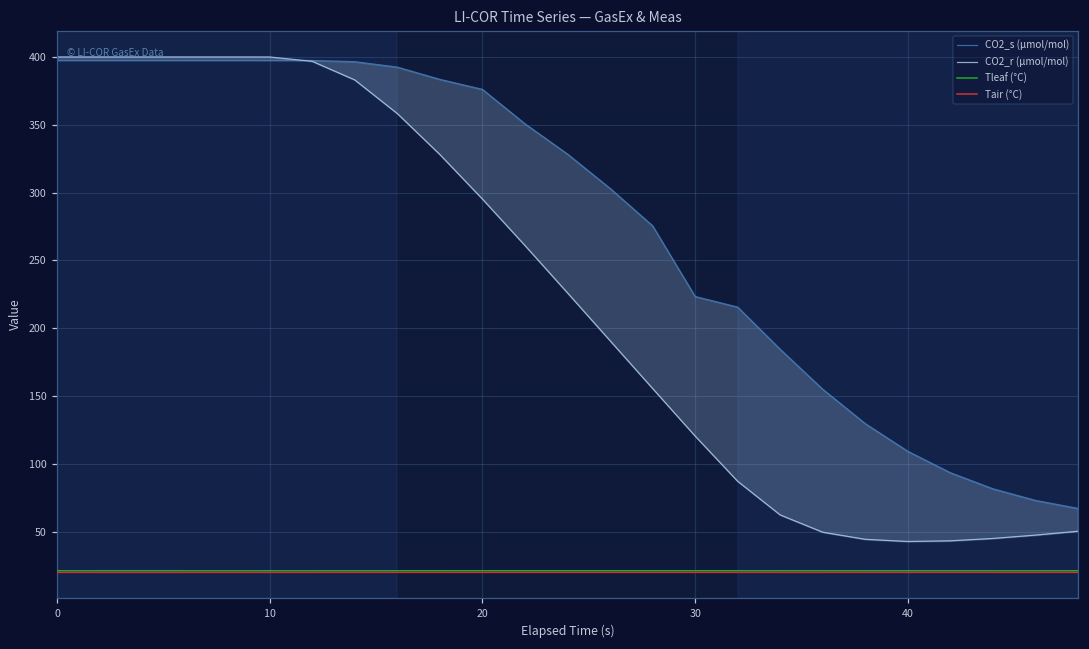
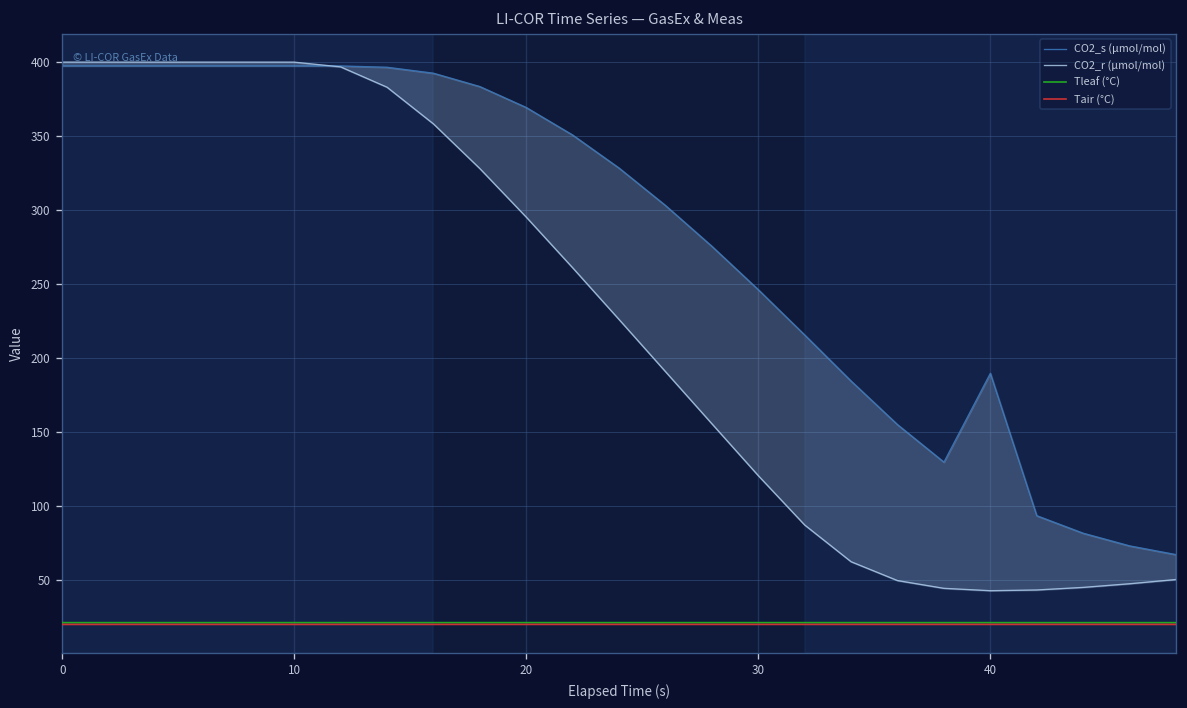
  {
    "CO2_s (µmol/mol)": {
      "0": 397,
      "10": 397,
-     "20": 376,
-     "30": 223,
-     "40": 109
+     "20": 369,
+     "30": 246,
+     "40": 190
    }
  }
